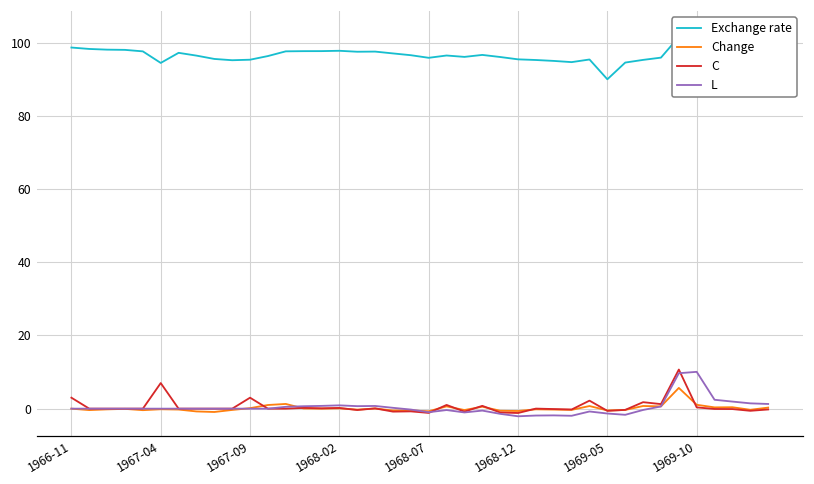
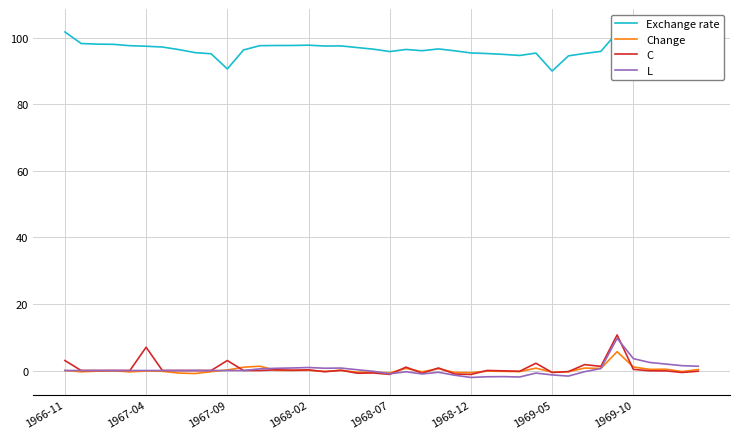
  {
    "Exchange rate": {
-     "1966-11": 99,
-     "1967-04": 95,
-     "1967-09": 95,
+     "1966-11": 102,
+     "1967-04": 98,
+     "1967-09": 91,
      "1968-02": 98,
      "1968-07": 96,
      "1968-12": 95,
      "1969-05": 90
    },
    "C": {
      "1966-11": 3,
      "1967-04": 7,
      "1967-09": 3
    },
    "L": {
      "1968-12": -2,
-     "1969-10": 10
+     "1969-10": 4
    }
  }
